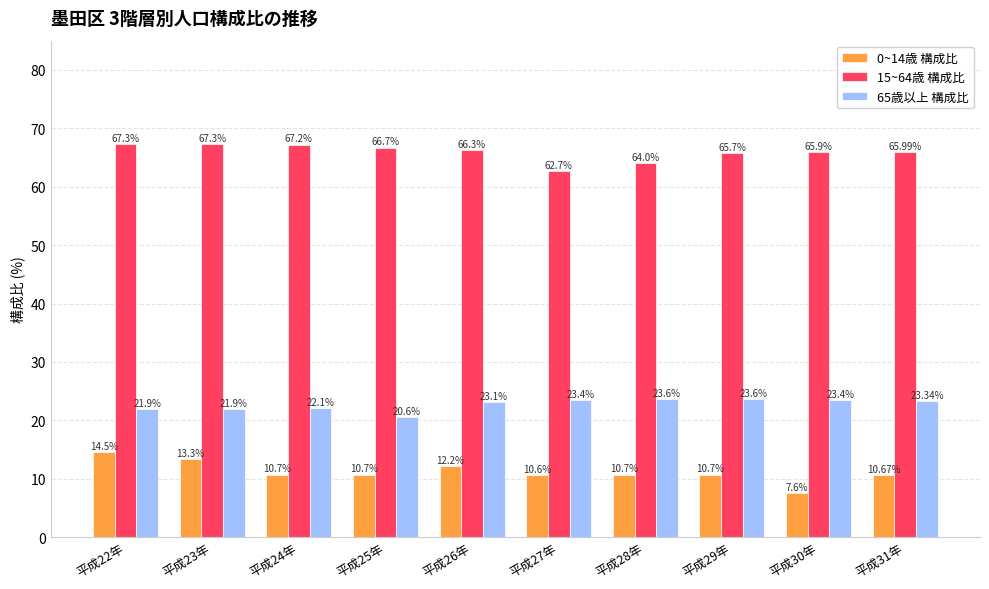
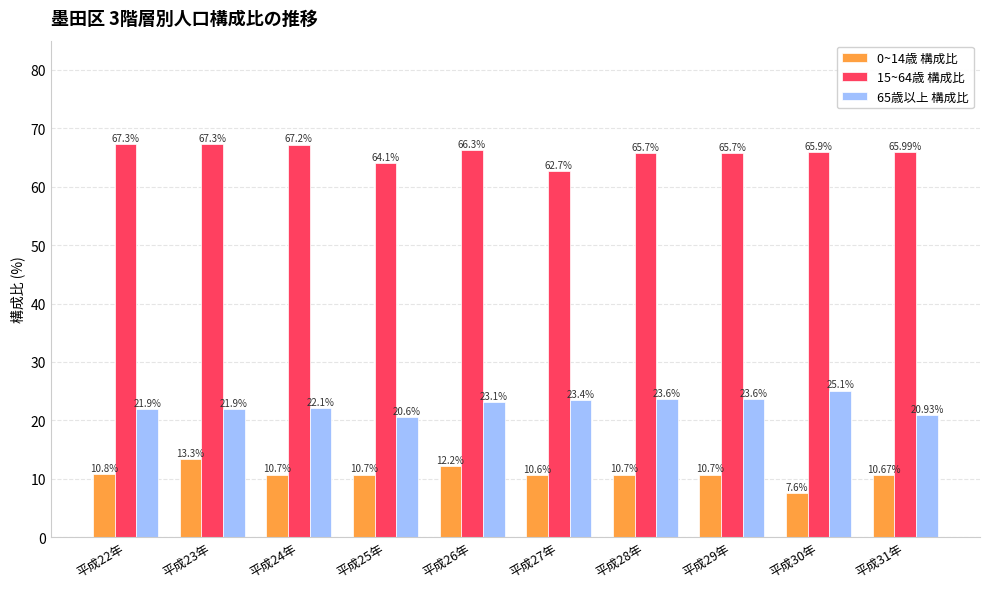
  {
    "0~14歳 構成比": {
-     "平成22年": "14.5%",
+     "平成22年": "10.8%",
      "平成23年": "13.3%",
      "平成24年": "10.7%",
      "平成25年": "10.7%",
      "平成26年": "12.2%",
      "平成27年": "10.6%",
      "平成28年": "10.7%",
      "平成29年": "10.7%",
      "平成30年": "7.6%",
      "平成31年": "10.67%"
    },
    "15~64歳 構成比": {
      "平成22年": "67.3%",
      "平成23年": "67.3%",
      "平成24年": "67.2%",
-     "平成25年": "66.7%",
+     "平成25年": "64.1%",
      "平成26年": "66.3%",
      "平成27年": "62.7%",
-     "平成28年": "64.0%",
+     "平成28年": "65.7%",
      "平成29年": "65.7%",
      "平成30年": "65.9%",
      "平成31年": "65.99%"
    },
    "65歳以上 構成比": {
      "平成22年": "21.9%",
      "平成23年": "21.9%",
      "平成24年": "22.1%",
      "平成25年": "20.6%",
      "平成26年": "23.1%",
      "平成27年": "23.4%",
      "平成28年": "23.6%",
      "平成29年": "23.6%",
-     "平成30年": "23.4%",
-     "平成31年": "23.34%"
+     "平成30年": "25.1%",
+     "平成31年": "20.93%"
    }
  }
